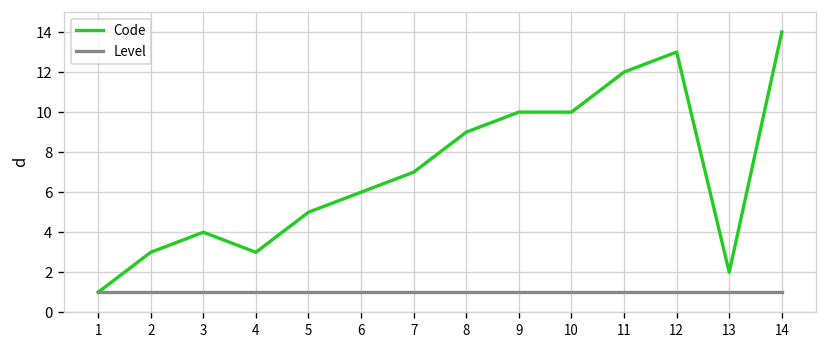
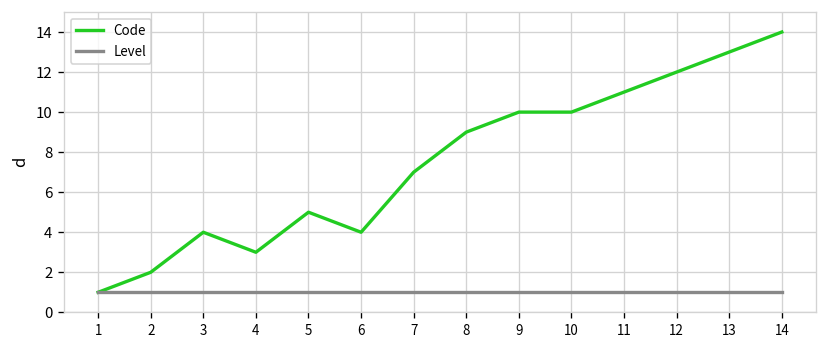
  {
    "Code": {
-     "2": 3,
+     "2": 2,
      "3": 4,
      "4": 3,
      "5": 5,
-     "6": 6,
+     "6": 4,
      "7": 7,
      "8": 9,
      "9": 10,
      "10": 10,
-     "11": 12,
-     "12": 13,
-     "13": 2,
+     "11": 11,
+     "12": 12,
+     "13": 13,
      "14": 14
    },
    "Level": {
      "2": 1,
      "3": 1,
      "4": 1,
      "5": 1,
      "6": 1,
      "7": 1,
      "8": 1,
      "9": 1,
      "10": 1,
      "11": 1,
      "12": 1,
      "13": 1,
      "14": 1
    }
  }
